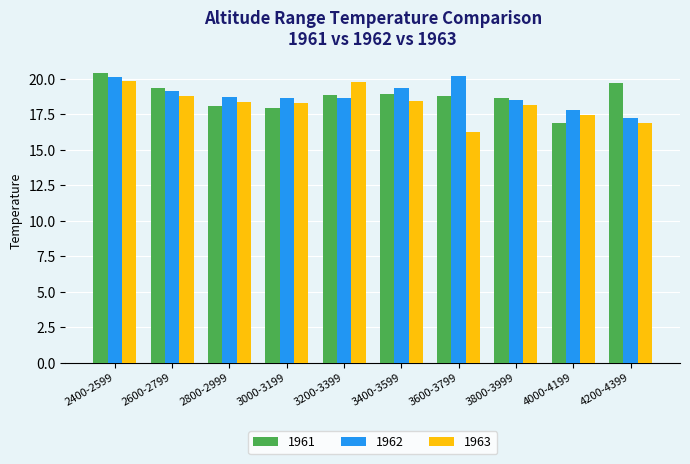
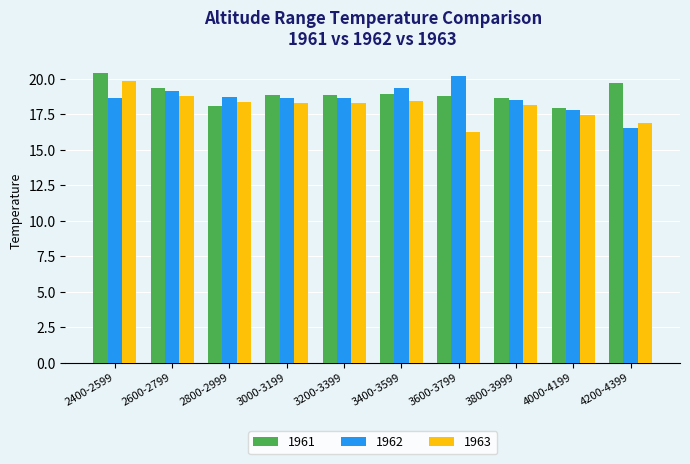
  {
    "1961": {
      "2400-2599": 20.4,
      "2600-2799": 19.4,
      "2800-2999": 18.1,
-     "3000-3199": 17.9,
+     "3000-3199": 18.9,
      "3200-3399": 18.9,
      "3400-3599": 19.0,
      "3600-3799": 18.8,
      "3800-3999": 18.7,
-     "4000-4199": 16.9,
+     "4000-4199": 17.9,
      "4200-4399": 19.7
    },
    "1962": {
-     "2400-2599": 20.2,
+     "2400-2599": 18.7,
      "2600-2799": 19.1,
      "2800-2999": 18.7,
      "3000-3199": 18.7,
      "3200-3399": 18.7,
      "3400-3599": 19.4,
      "3600-3799": 20.2,
      "3800-3999": 18.6,
      "4000-4199": 17.8,
-     "4200-4399": 17.3
+     "4200-4399": 16.6
    },
    "1963": {
      "2400-2599": 19.8,
      "2600-2799": 18.8,
      "2800-2999": 18.4,
      "3000-3199": 18.3,
-     "3200-3399": 19.8,
+     "3200-3399": 18.3,
      "3400-3599": 18.4,
      "3600-3799": 16.3,
      "3800-3999": 18.2,
      "4000-4199": 17.5,
      "4200-4399": 16.9
    }
  }
